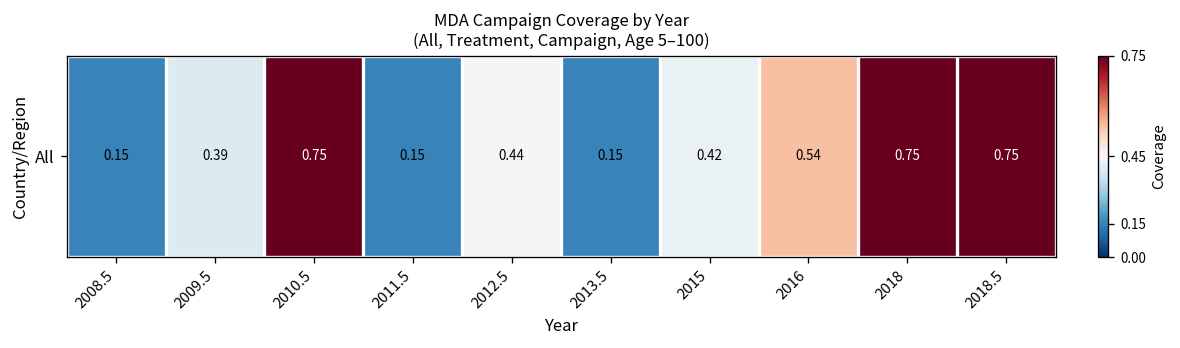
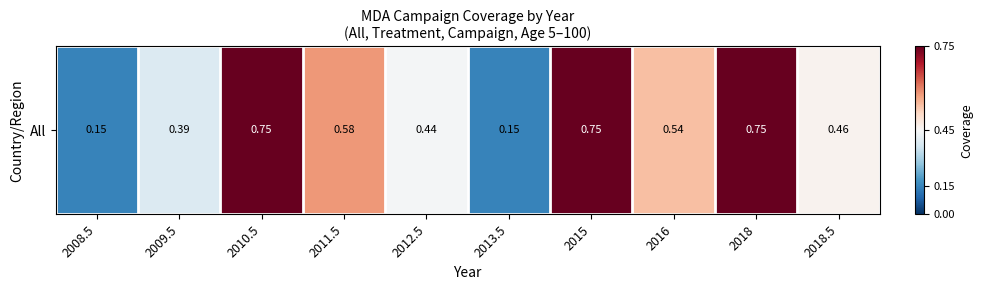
  {
    "All": {
      "2008.5": 0.15,
      "2009.5": 0.39,
      "2010.5": 0.75,
-     "2011.5": 0.15,
+     "2011.5": 0.58,
      "2012.5": 0.44,
      "2013.5": 0.15,
-     "2015": 0.42,
+     "2015": 0.75,
      "2016": 0.54,
      "2018": 0.75,
-     "2018.5": 0.75
+     "2018.5": 0.46
    }
  }
